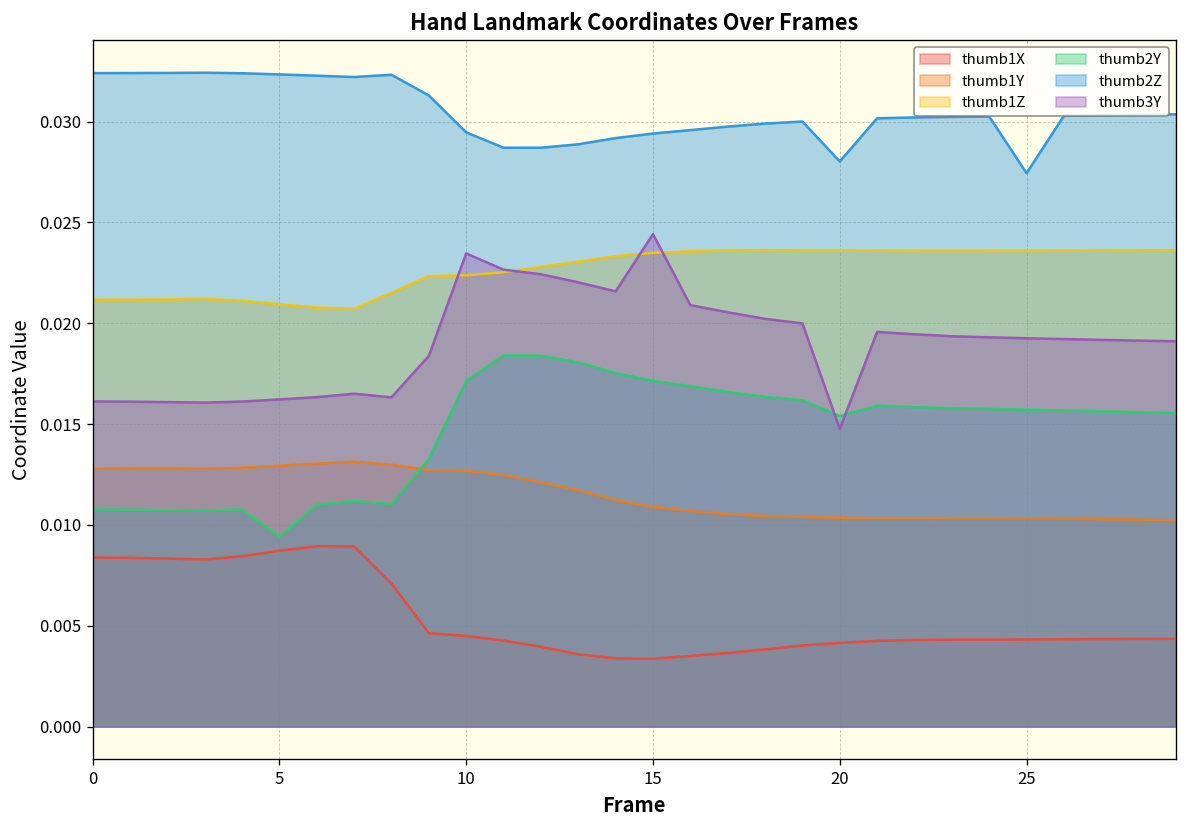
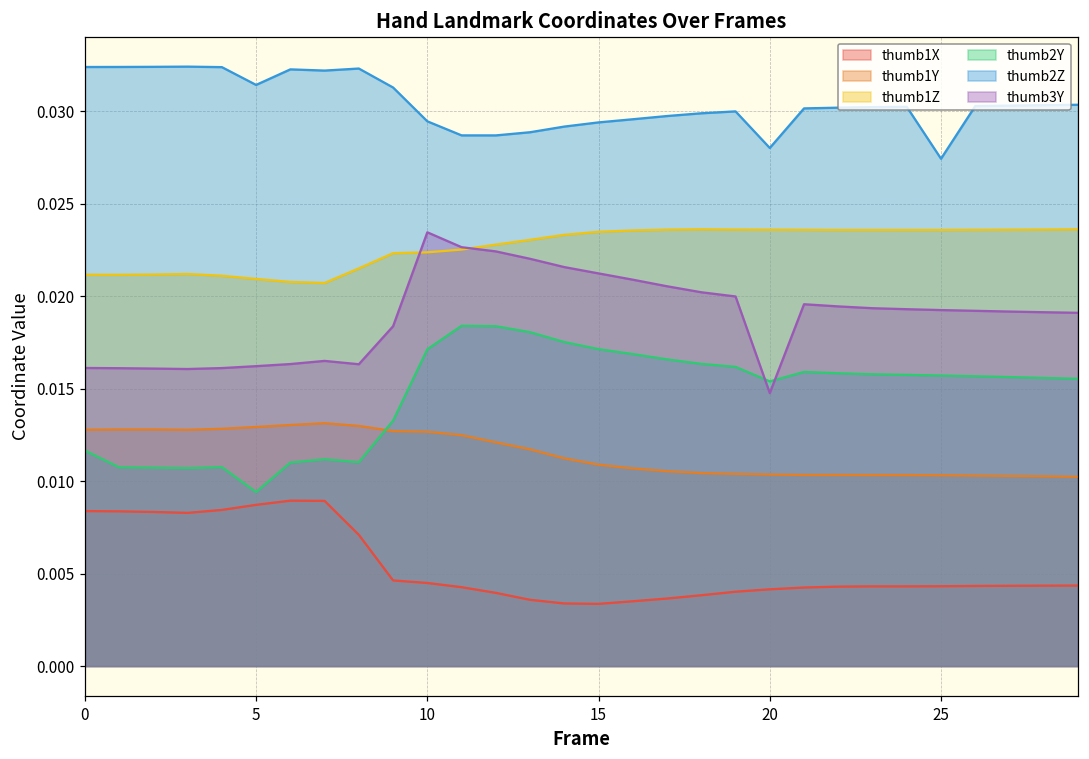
  {
    "thumb2Y": {
-     "0": 0.0108,
+     "0": 0.0117,
      "5": 0.0094,
      "10": 0.0171,
      "15": 0.0171,
      "20": 0.0154,
      "25": 0.0157
    },
    "thumb2Z": {
      "0": 0.0324,
-     "5": 0.0323,
+     "5": 0.0314,
      "10": 0.0295,
      "15": 0.0294,
      "20": 0.0280,
      "25": 0.0274
    },
    "thumb3Y": {
      "0": 0.0161,
      "5": 0.0162,
      "10": 0.0235,
-     "15": 0.0244,
+     "15": 0.0212,
      "20": 0.0148,
      "25": 0.0193
    }
  }
